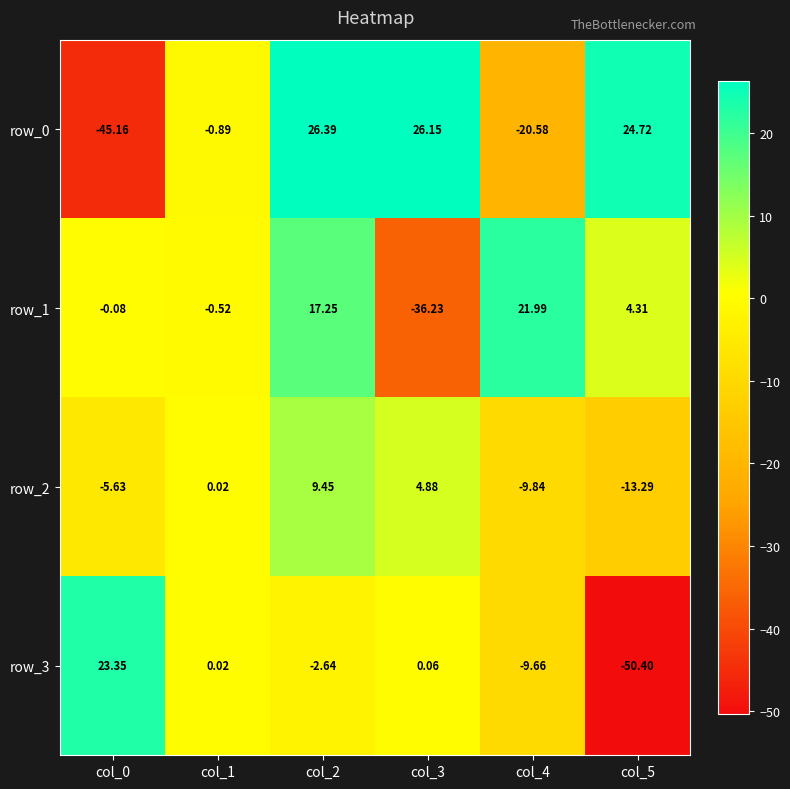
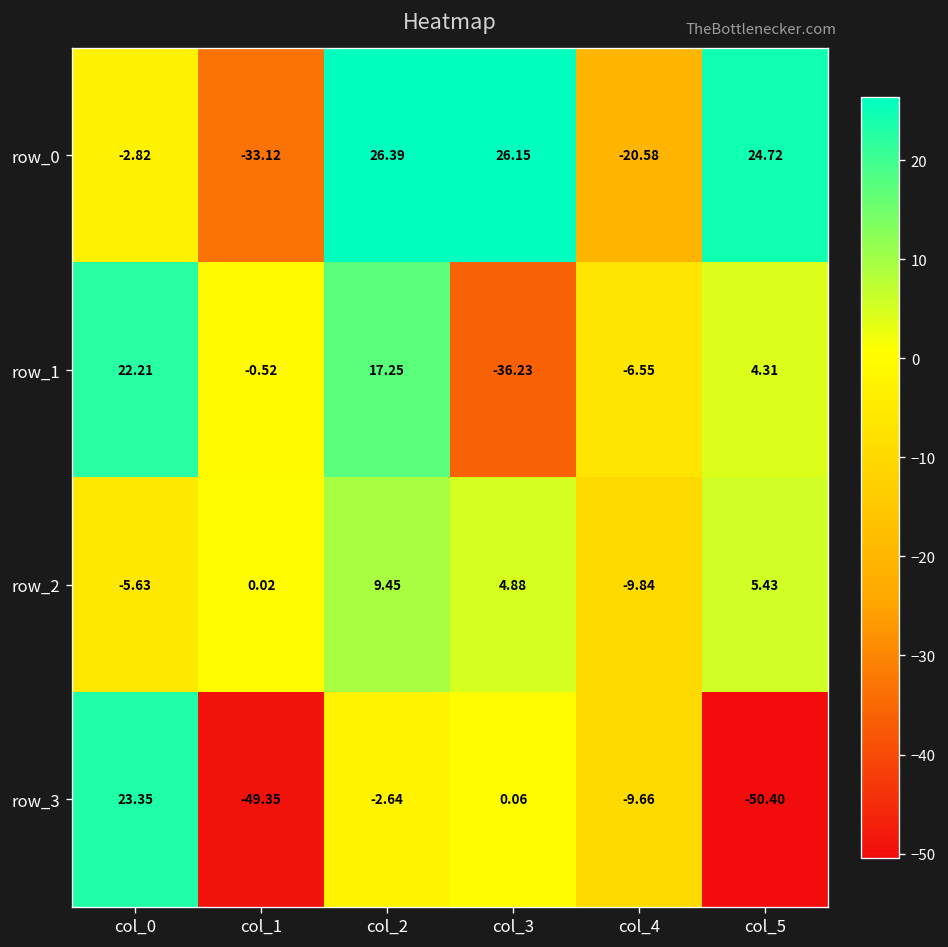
  {
    "row_0": {
-     "col_0": -45.16,
-     "col_1": -0.89,
+     "col_0": -2.82,
+     "col_1": -33.12,
      "col_2": 26.39,
      "col_3": 26.15,
      "col_4": -20.58,
      "col_5": 24.72
    },
    "row_1": {
-     "col_0": -0.08,
+     "col_0": 22.21,
      "col_1": -0.52,
      "col_2": 17.25,
      "col_3": -36.23,
-     "col_4": 21.99,
+     "col_4": -6.55,
      "col_5": 4.31
    },
    "row_2": {
      "col_0": -5.63,
      "col_1": 0.02,
      "col_2": 9.45,
      "col_3": 4.88,
      "col_4": -9.84,
-     "col_5": -13.29
+     "col_5": 5.43
    },
    "row_3": {
      "col_0": 23.35,
-     "col_1": 0.02,
+     "col_1": -49.35,
      "col_2": -2.64,
      "col_3": 0.06,
      "col_4": -9.66,
      "col_5": -50.40
    }
  }
